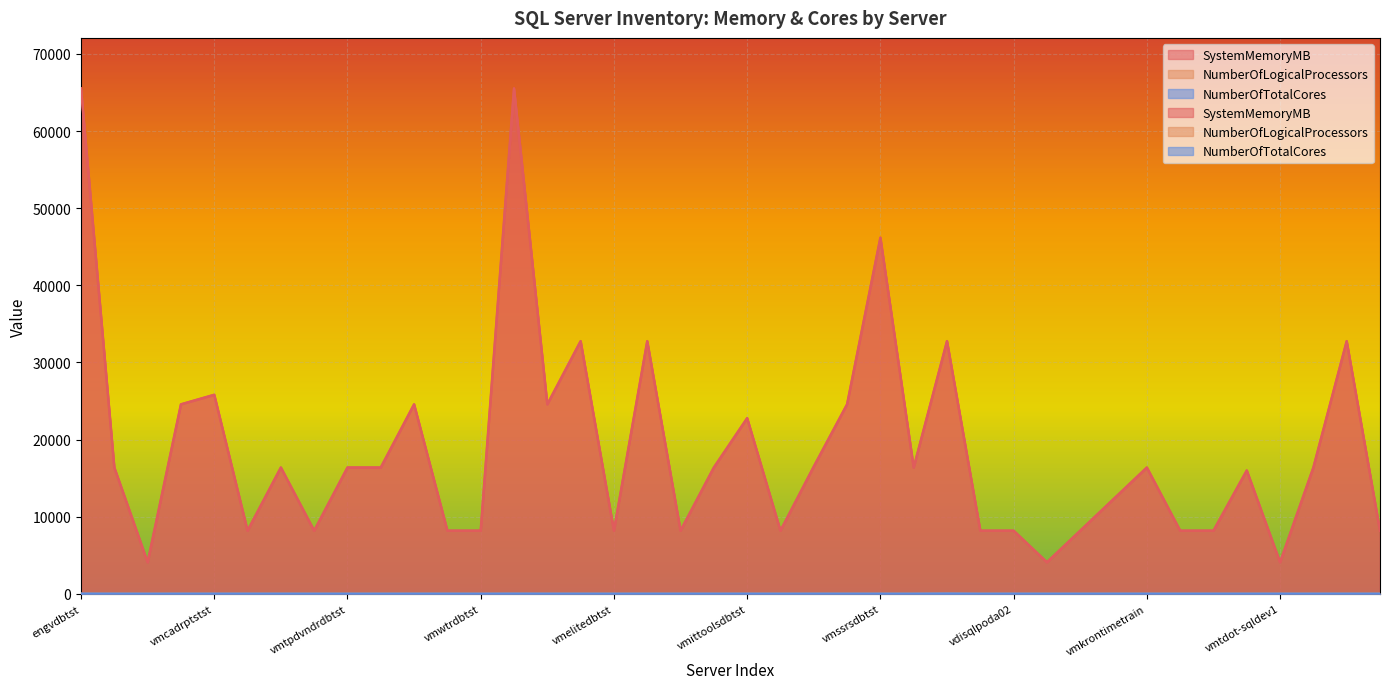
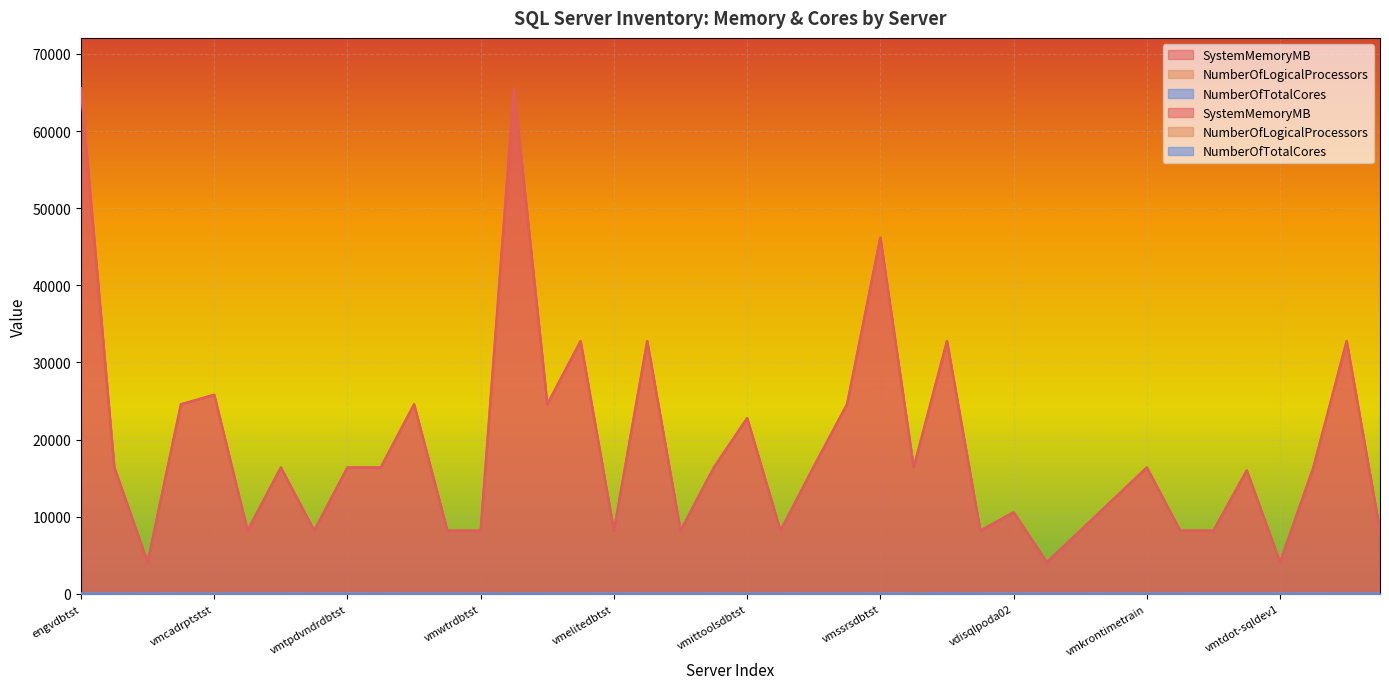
  {
    "SystemMemoryMB": {
      "engvdbtst": 66000,
      "vmcadrptstst": 26000,
      "vmtpdvndrdbtst": 16000,
      "vmwtrdbtst": 8000,
      "vmelitedbtst": 8000,
      "vmittoolsdbtst": 23000,
      "vmssrsdbtst": 46000,
-     "vdisqlpoda02": 8000,
+     "vdisqlpoda02": 11000,
      "vmkrontimetrain": 16000,
      "vmtdot-sqldev1": 4000
    },
    "NumberOfTotalCores": {
      "engvdbtst": 0,
      "vmcadrptstst": 0,
      "vmtpdvndrdbtst": 0,
      "vmwtrdbtst": 0,
      "vmelitedbtst": 0,
      "vmittoolsdbtst": 0,
      "vmssrsdbtst": 0,
      "vdisqlpoda02": 0,
      "vmkrontimetrain": 0,
      "vmtdot-sqldev1": 0
    }
  }
